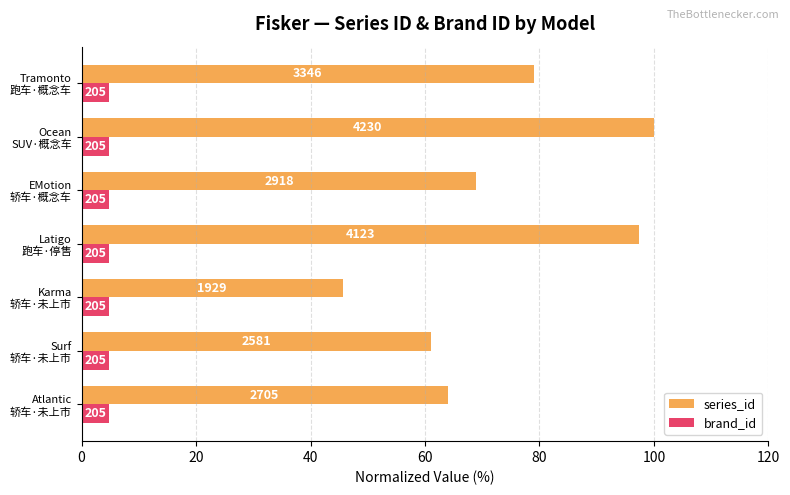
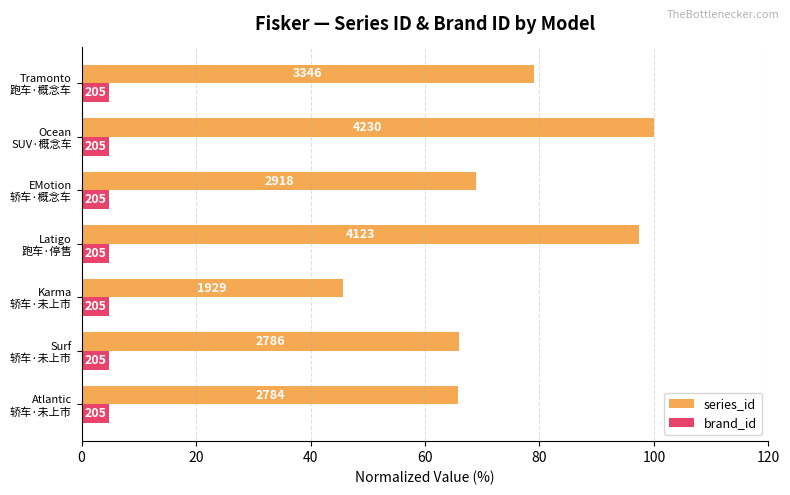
  {
    "series_id": {
-     "Surf 轿车·未上市": 2581,
-     "Atlantic 轿车·未上市": 2705
+     "Surf 轿车·未上市": 2786,
+     "Atlantic 轿车·未上市": 2784
    }
  }
